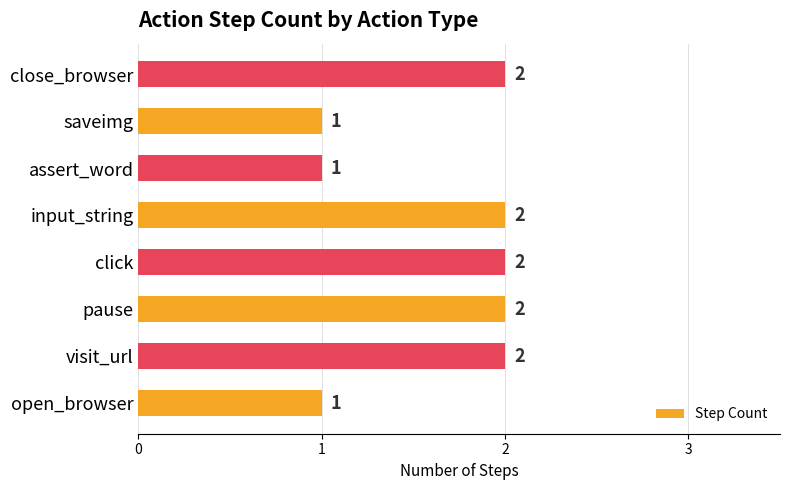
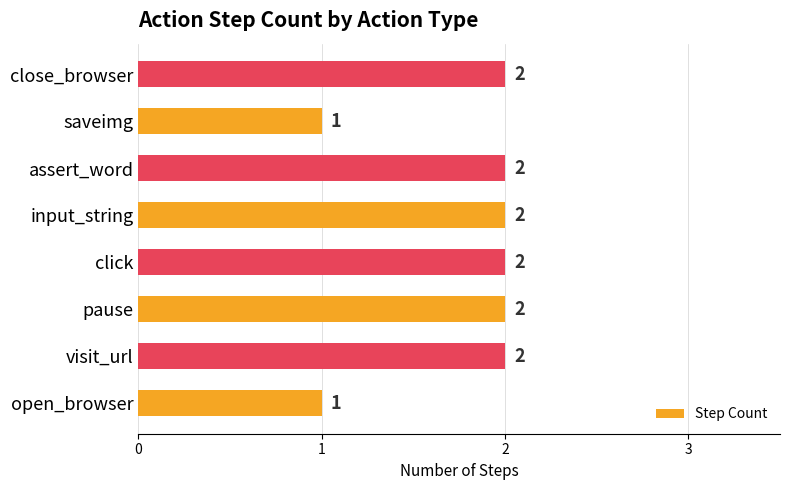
  {
    "close_browser": 2,
    "saveimg": 1,
-   "assert_word": 1,
+   "assert_word": 2,
    "input_string": 2,
    "click": 2,
    "pause": 2,
    "visit_url": 2,
    "open_browser": 1
  }
